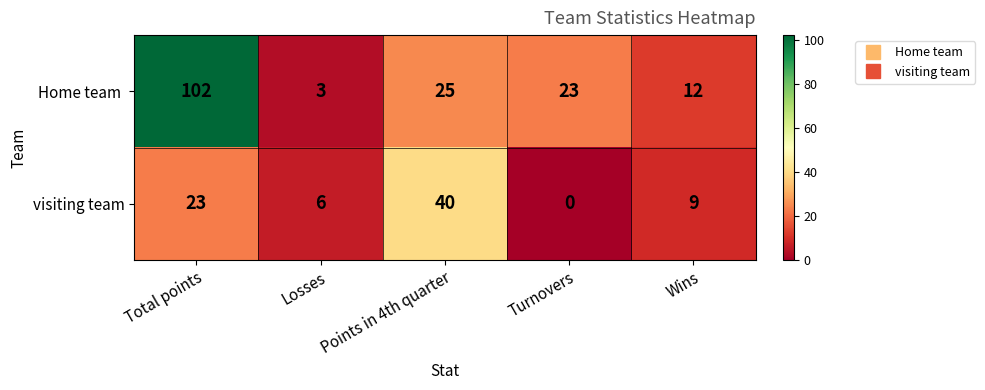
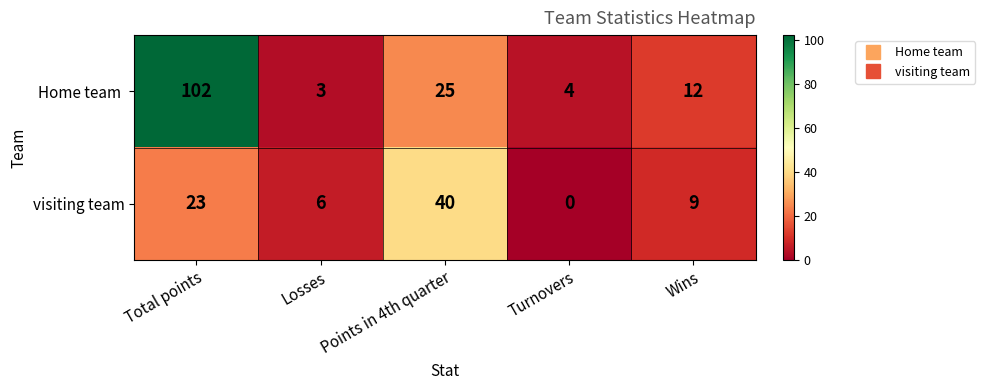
  {
    "Home team": {
      "Total points": 102,
      "Losses": 3,
      "Points in 4th quarter": 25,
-     "Turnovers": 23,
+     "Turnovers": 4,
      "Wins": 12
    },
    "visiting team": {
      "Total points": 23,
      "Losses": 6,
      "Points in 4th quarter": 40,
      "Turnovers": 0,
      "Wins": 9
    }
  }
